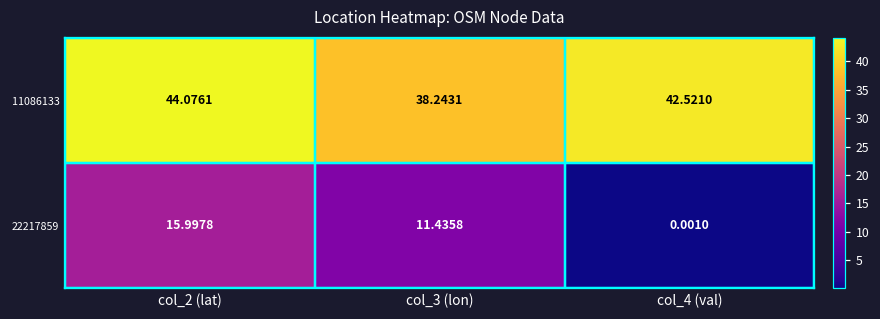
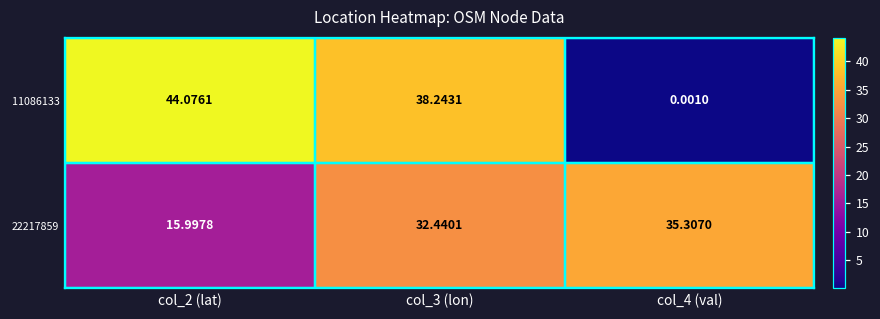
  {
    "11086133": {
      "col_2 (lat)": 44.0761,
      "col_3 (lon)": 38.2431,
-     "col_4 (val)": 42.5210
+     "col_4 (val)": 0.0010
    },
    "22217859": {
      "col_2 (lat)": 15.9978,
-     "col_3 (lon)": 11.4358,
-     "col_4 (val)": 0.0010
+     "col_3 (lon)": 32.4401,
+     "col_4 (val)": 35.3070
    }
  }
